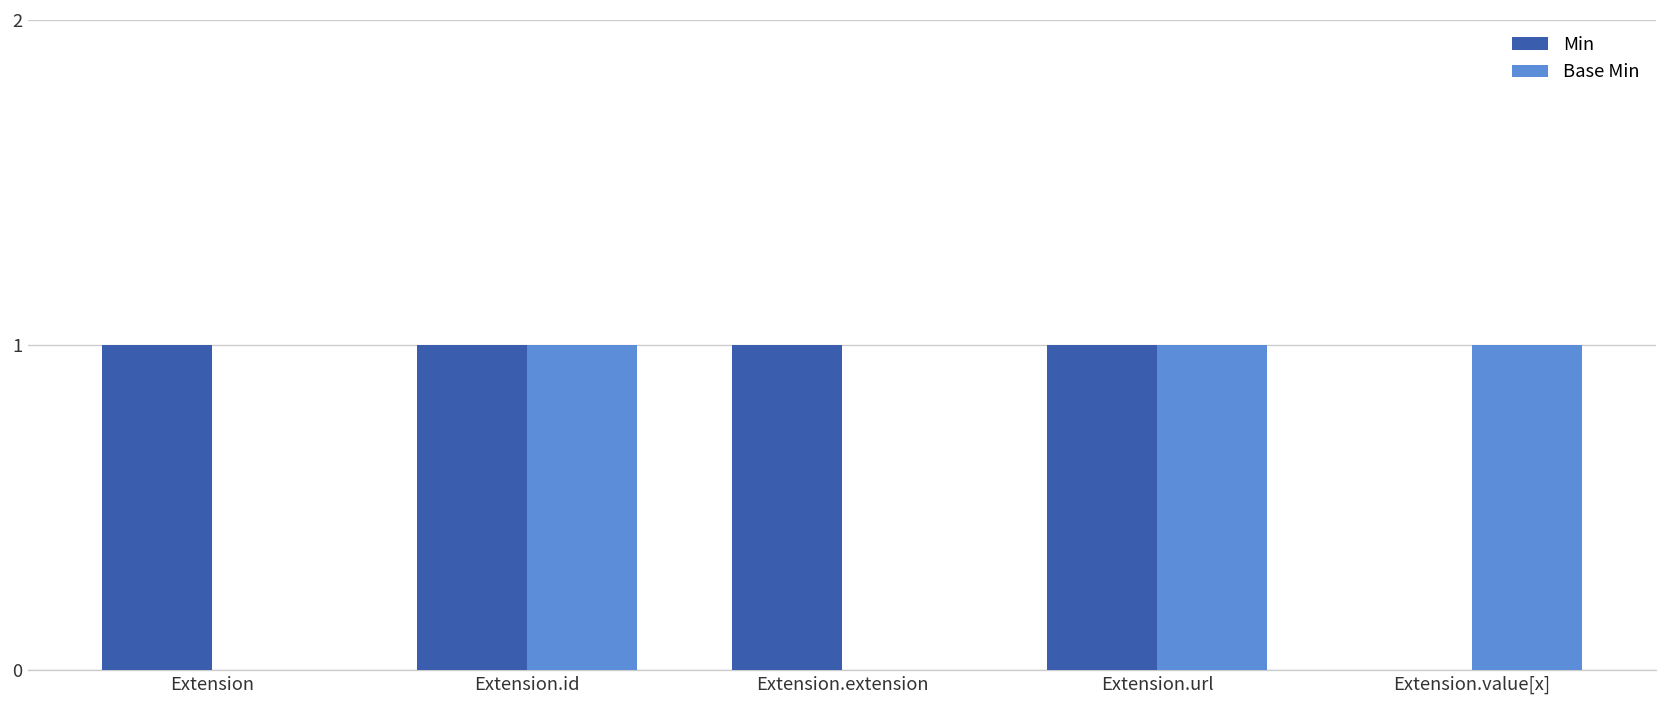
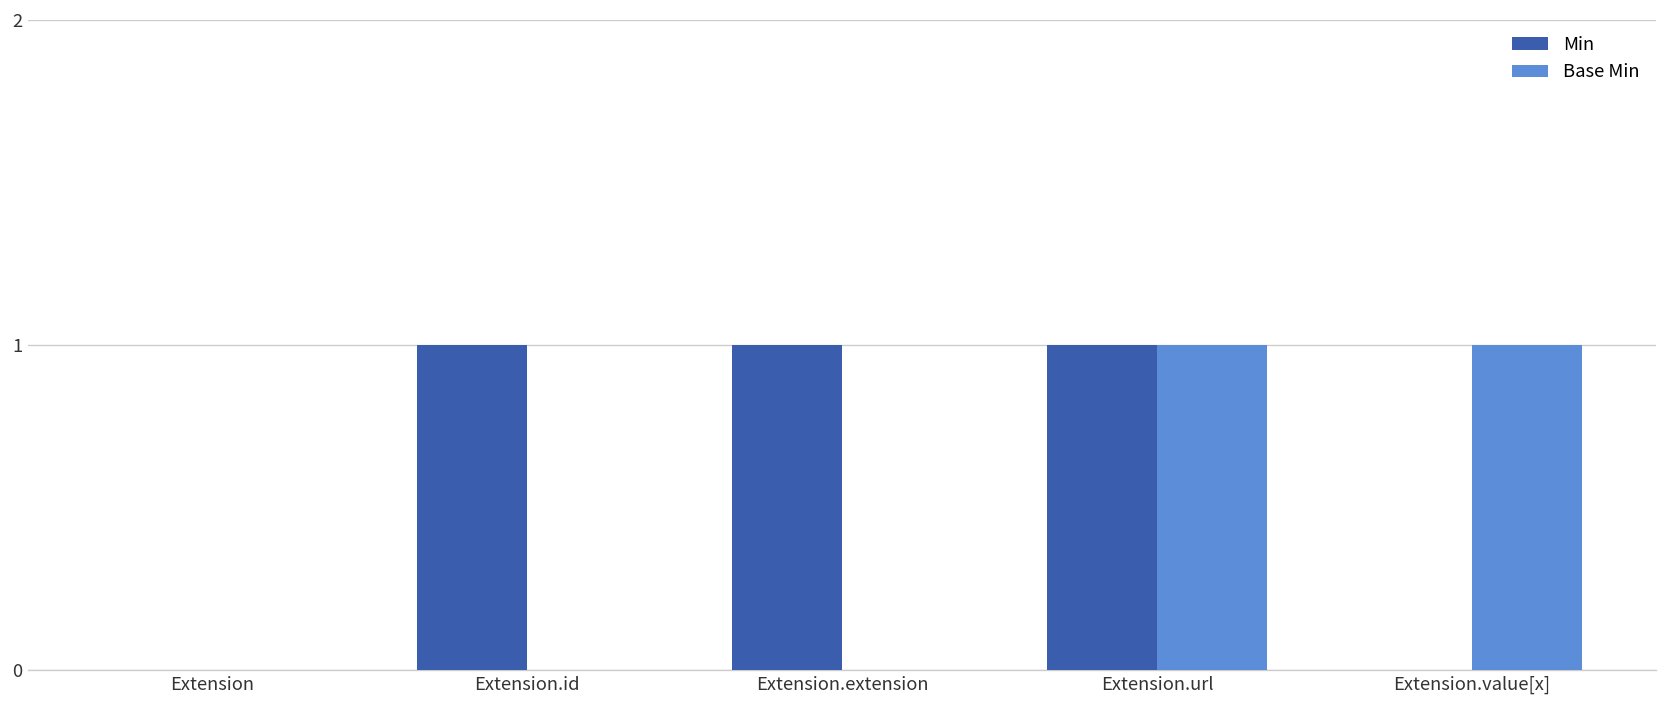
  {
    "Min": {
-     "Extension": 1,
+     "Extension": 0,
      "Extension.id": 1,
      "Extension.extension": 1,
      "Extension.url": 1,
      "Extension.value[x]": 0
    },
    "Base Min": {
      "Extension": 0,
-     "Extension.id": 1,
+     "Extension.id": 0,
      "Extension.extension": 0,
      "Extension.url": 1,
      "Extension.value[x]": 1
    }
  }
